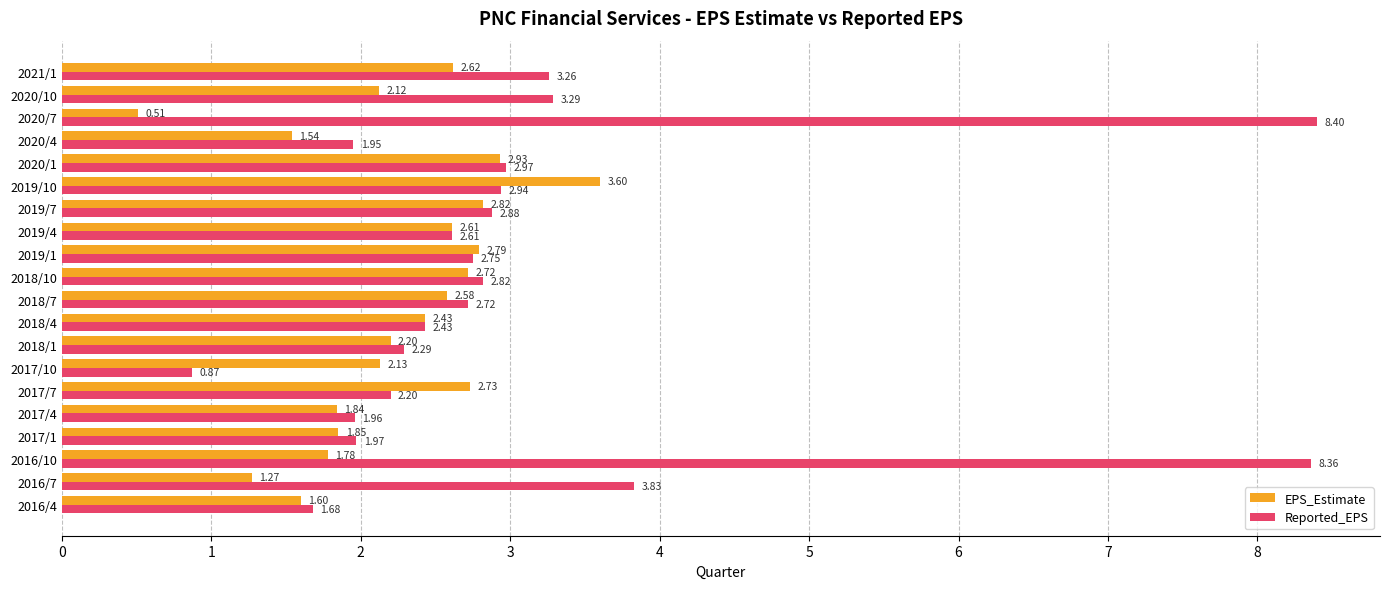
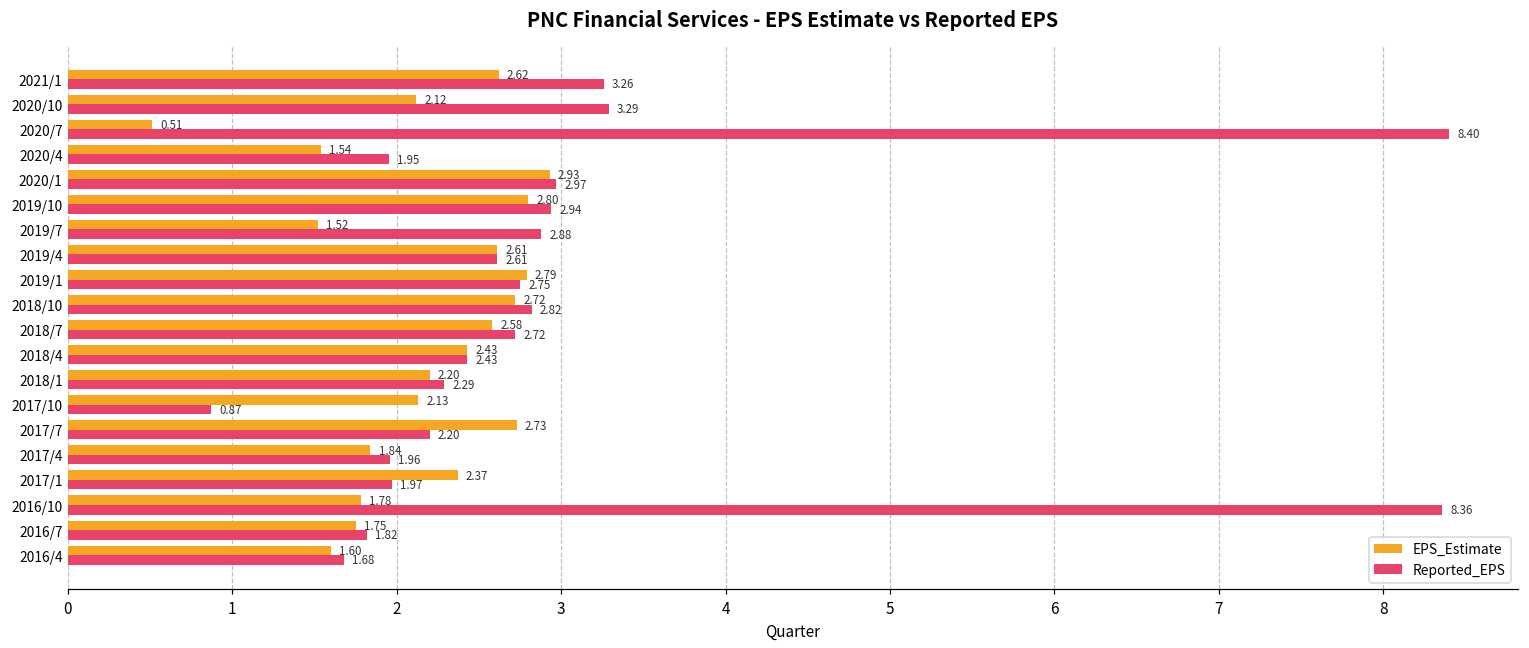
  {
    "EPS_Estimate": {
      "2021/1": 2.62,
      "2020/10": 2.12,
      "2020/7": 0.51,
      "2020/4": 1.54,
      "2020/1": 2.93,
-     "2019/10": 3.60,
-     "2019/7": 2.82,
+     "2019/10": 2.80,
+     "2019/7": 1.52,
      "2019/4": 2.61,
      "2019/1": 2.79,
      "2018/10": 2.72,
      "2018/7": 2.58,
      "2018/4": 2.43,
      "2018/1": 2.20,
      "2017/10": 2.13,
      "2017/7": 2.73,
      "2017/4": 1.84,
-     "2017/1": 1.85,
+     "2017/1": 2.37,
      "2016/10": 1.78,
-     "2016/7": 1.27,
+     "2016/7": 1.75,
      "2016/4": 1.60
    },
    "Reported_EPS": {
      "2021/1": 3.26,
      "2020/10": 3.29,
      "2020/7": 8.40,
      "2020/4": 1.95,
      "2020/1": 2.97,
      "2019/10": 2.94,
      "2019/7": 2.88,
      "2019/4": 2.61,
      "2019/1": 2.75,
      "2018/10": 2.82,
      "2018/7": 2.72,
      "2018/4": 2.43,
      "2018/1": 2.29,
      "2017/10": 0.87,
      "2017/7": 2.20,
      "2017/4": 1.96,
      "2017/1": 1.97,
      "2016/10": 8.36,
-     "2016/7": 3.83,
+     "2016/7": 1.82,
      "2016/4": 1.68
    }
  }
